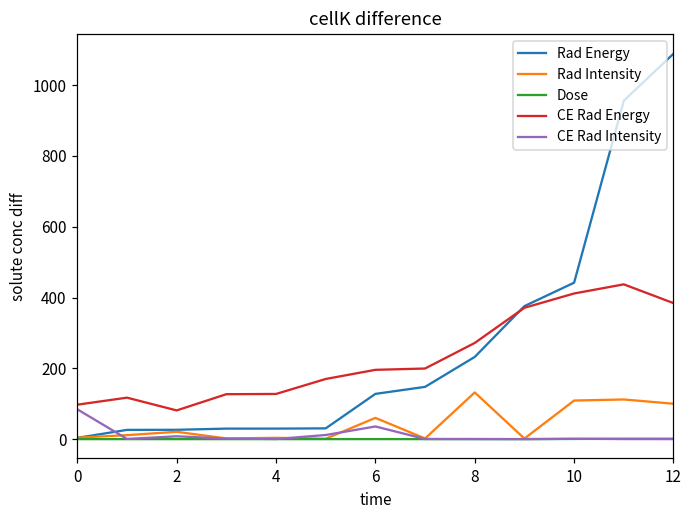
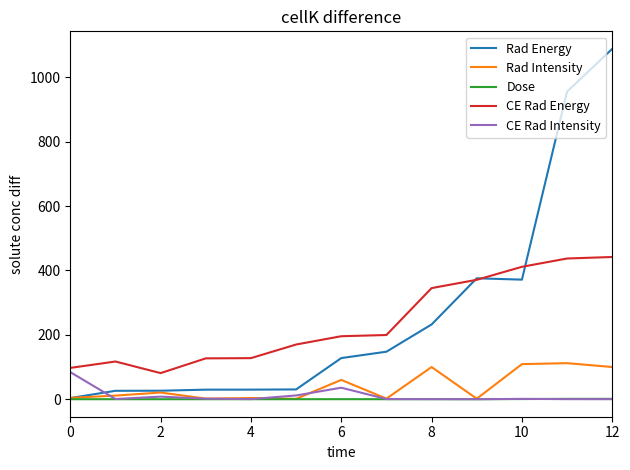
  {
    "Rad Energy": {
      "4": 30,
      "6": 130,
      "8": 230,
-     "10": 440,
+     "10": 370,
      "12": 1090
    },
    "Rad Intensity": {
      "6": 60,
-     "8": 130,
+     "8": 100,
      "10": 110,
      "12": 100
    },
    "Dose": {
      "2": 0,
      "6": 0
    },
    "CE Rad Energy": {
      "0": 100,
      "2": 80,
      "4": 130,
      "6": 200,
-     "8": 270,
+     "8": 350,
      "10": 410,
-     "12": 380
+     "12": 440
    },
    "CE Rad Intensity": {
      "0": 80,
      "2": 10,
      "6": 40
    }
  }
